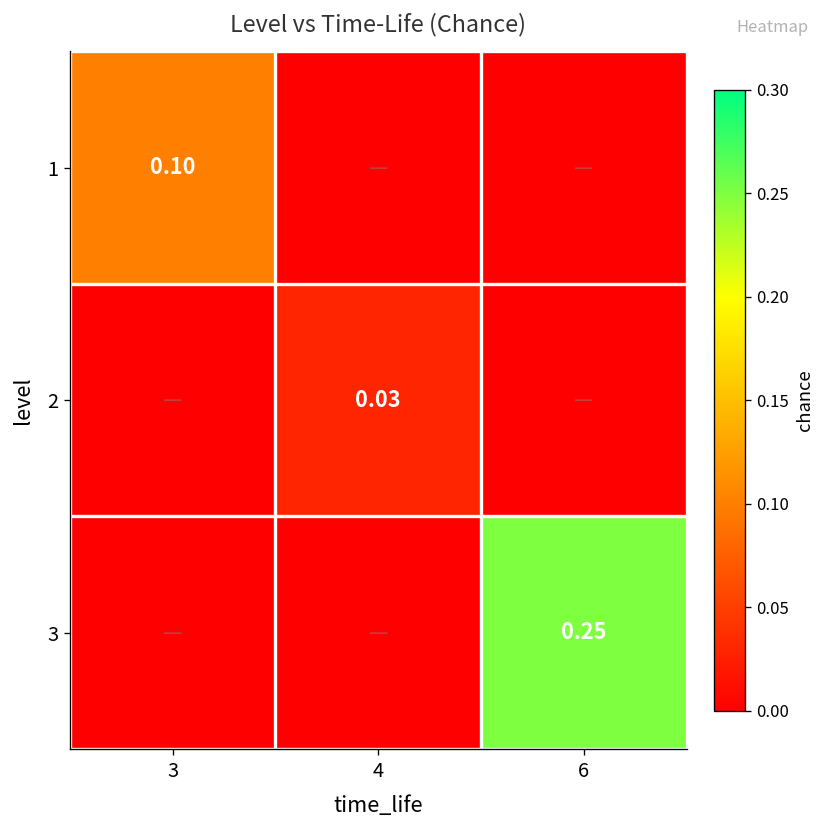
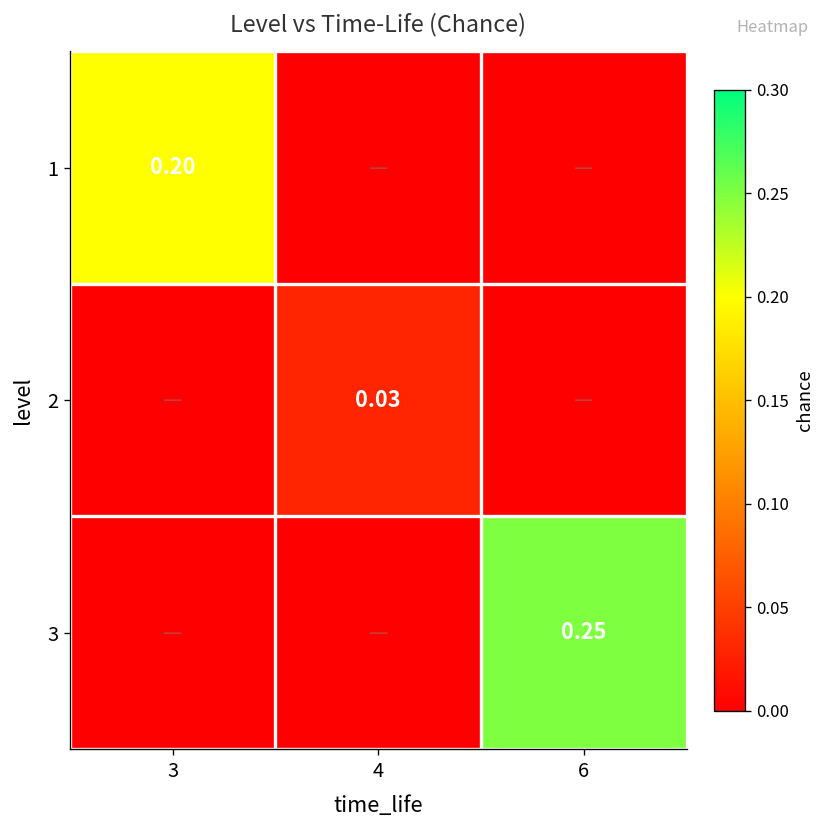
  {
    "1": {
-     "3": 0.10
+     "3": 0.20
    },
    "2": {
      "4": 0.03
    },
    "3": {
      "6": 0.25
    }
  }
